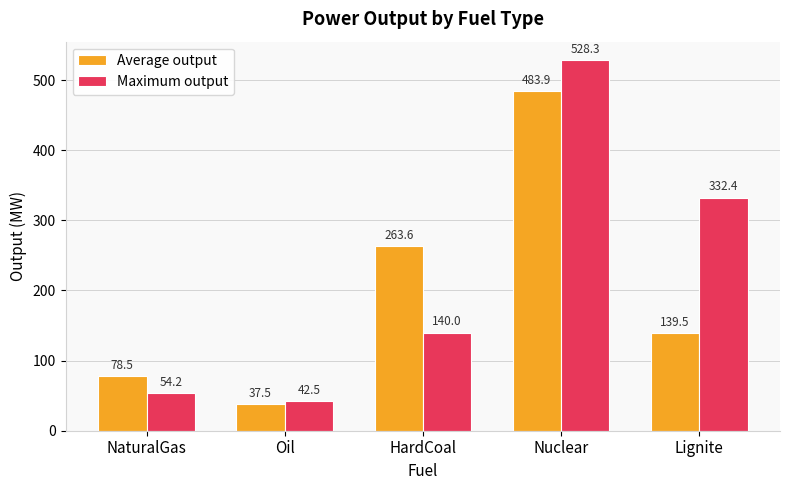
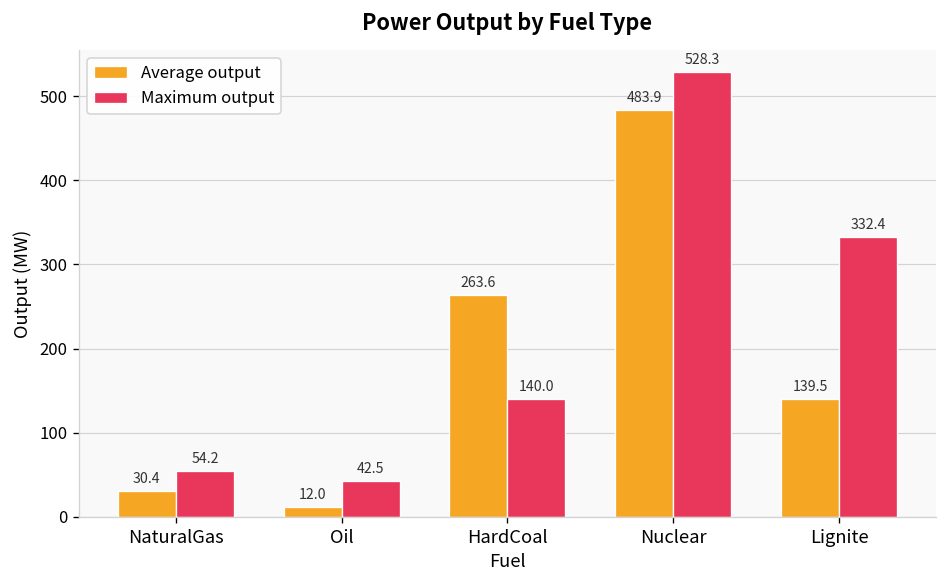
  {
    "Average output": {
-     "NaturalGas": 78.5,
-     "Oil": 37.5,
+     "NaturalGas": 30.4,
+     "Oil": 12.0,
      "HardCoal": 263.6,
      "Nuclear": 483.9,
      "Lignite": 139.5
    },
    "Maximum output": {
      "NaturalGas": 54.2,
      "Oil": 42.5,
      "HardCoal": 140.0,
      "Nuclear": 528.3,
      "Lignite": 332.4
    }
  }
